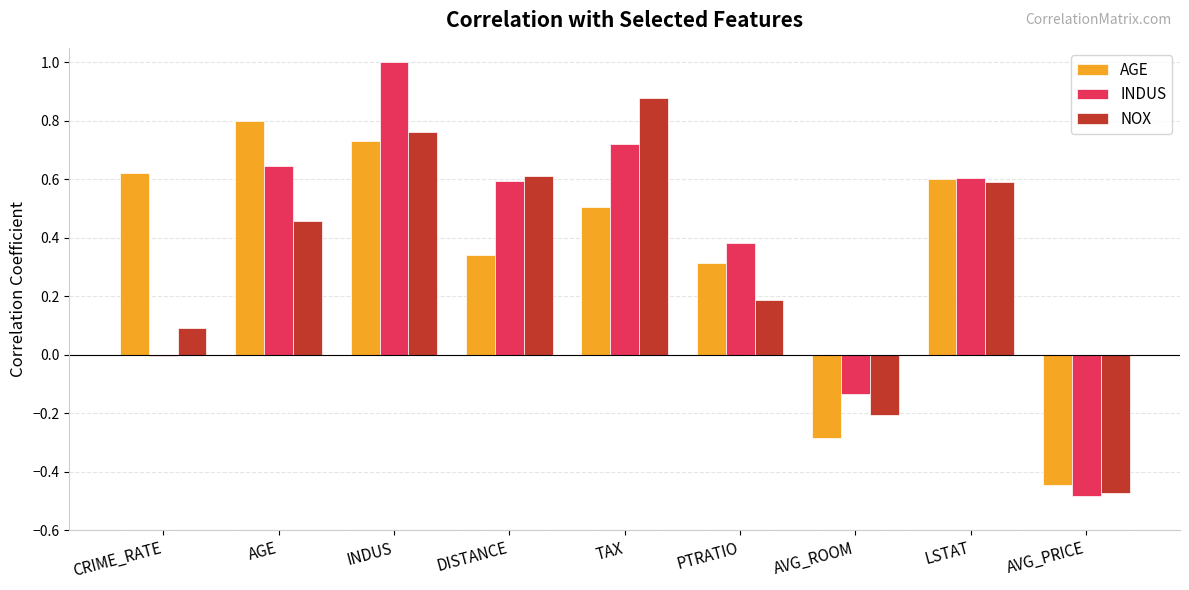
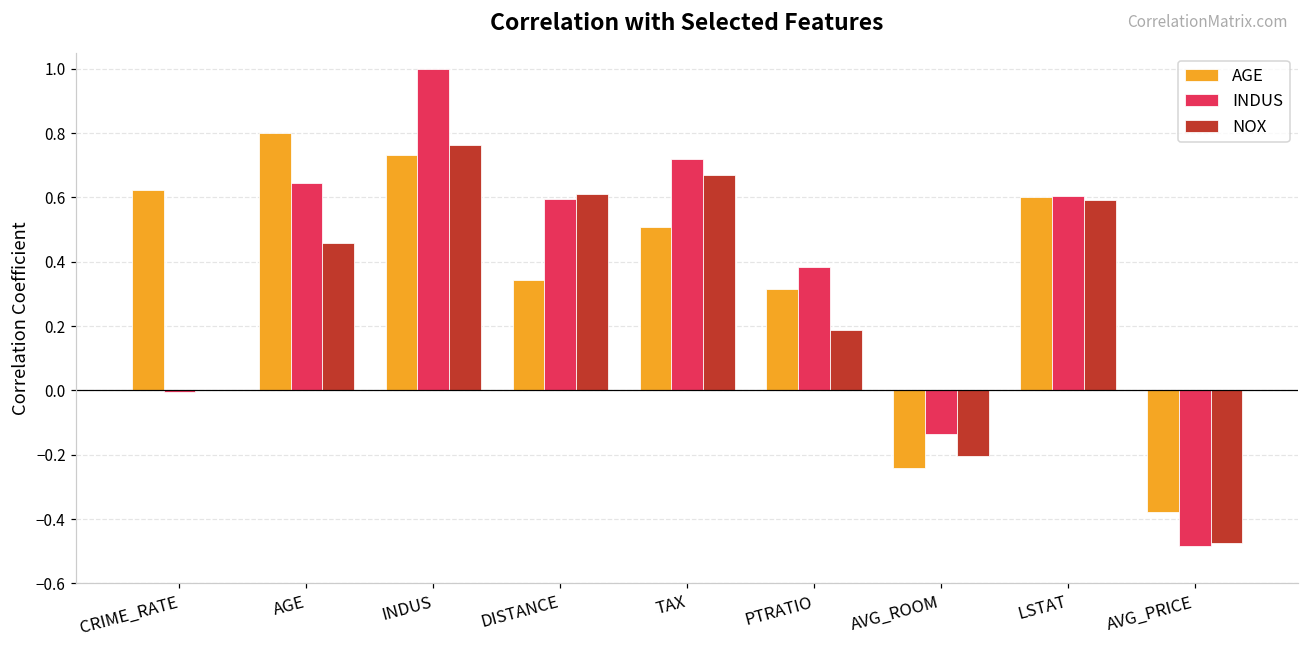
  {
    "AGE": {
      "CRIME_RATE": 0.62,
      "AGE": 0.80,
      "INDUS": 0.73,
      "DISTANCE": 0.34,
      "TAX": 0.51,
      "PTRATIO": 0.31,
-     "AVG_ROOM": -0.28,
+     "AVG_ROOM": -0.24,
      "LSTAT": 0.60,
-     "AVG_PRICE": -0.45
+     "AVG_PRICE": -0.38
    },
    "INDUS": {
      "AGE": 0.64,
      "INDUS": 1.00,
      "DISTANCE": 0.60,
      "TAX": 0.72,
      "PTRATIO": 0.38,
      "AVG_ROOM": -0.13,
      "LSTAT": 0.60,
      "AVG_PRICE": -0.48
    },
    "NOX": {
-     "CRIME_RATE": 0.09,
+     "CRIME_RATE": 0.00,
      "AGE": 0.46,
      "INDUS": 0.76,
      "DISTANCE": 0.61,
-     "TAX": 0.88,
+     "TAX": 0.67,
      "PTRATIO": 0.19,
      "AVG_ROOM": -0.20,
      "LSTAT": 0.59,
      "AVG_PRICE": -0.47
    }
  }
